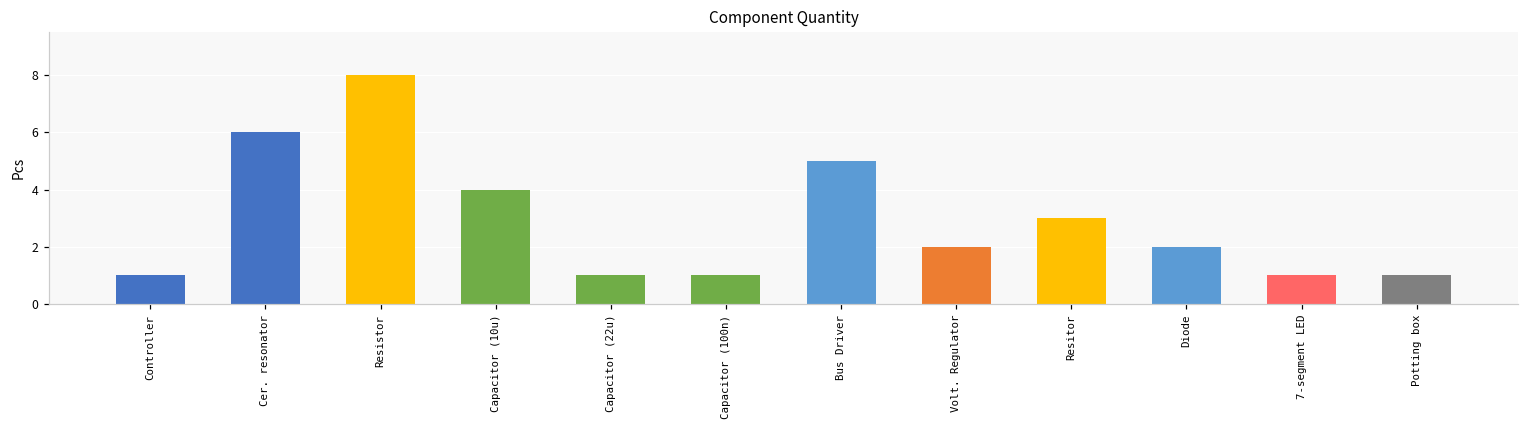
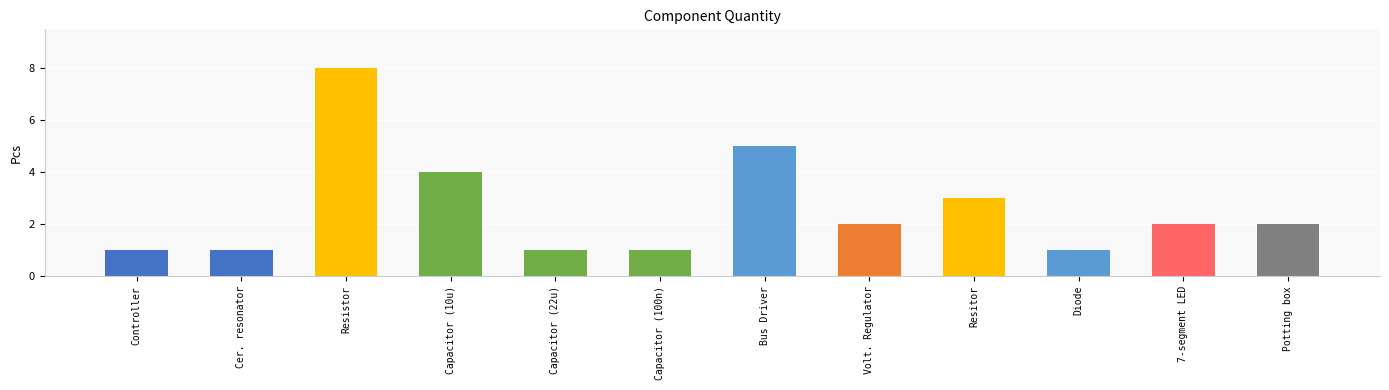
  {
    "Controller": 1,
-   "Cer. resonator": 6,
+   "Cer. resonator": 1,
    "Resistor": 8,
    "Capacitor (10u)": 4,
    "Capacitor (22u)": 1,
    "Capacitor (100n)": 1,
    "Bus Driver": 5,
    "Volt. Regulator": 2,
    "Resitor": 3,
-   "Diode": 2,
-   "7-segment LED": 1,
-   "Potting box": 1
+   "Diode": 1,
+   "7-segment LED": 2,
+   "Potting box": 2
  }
